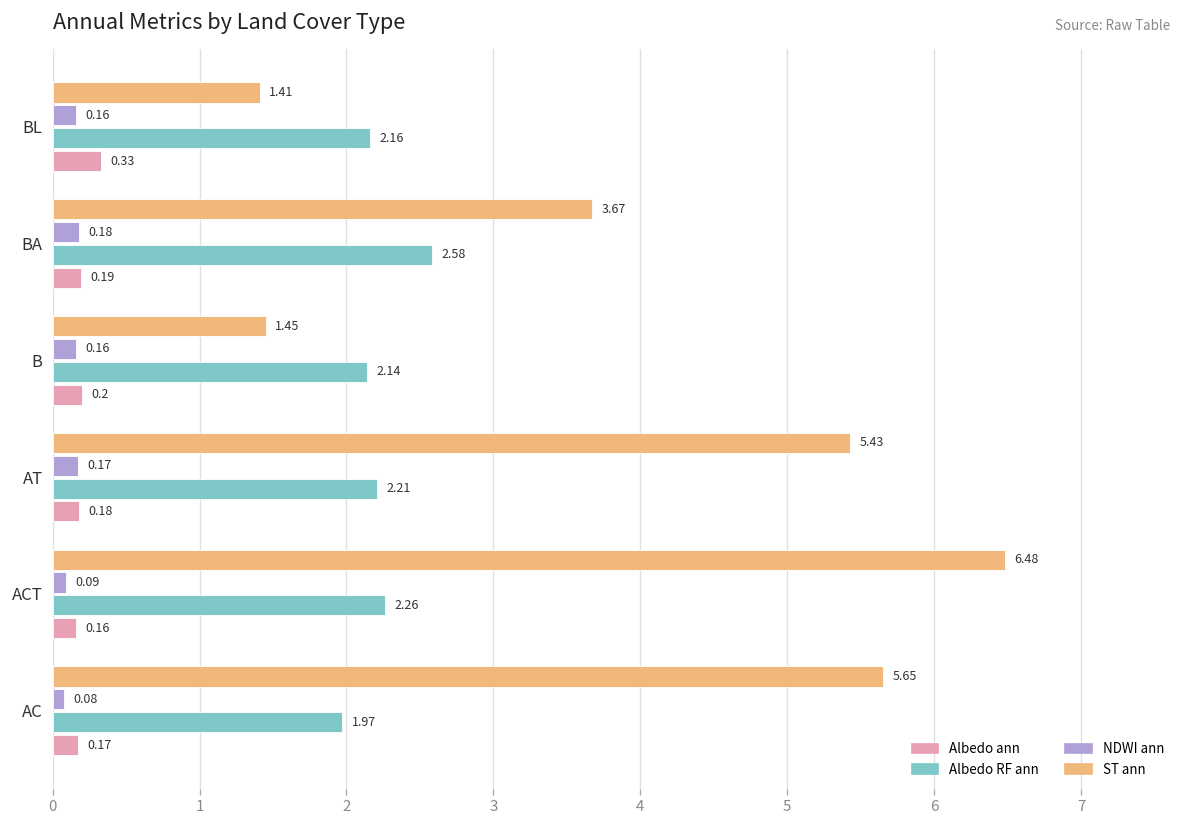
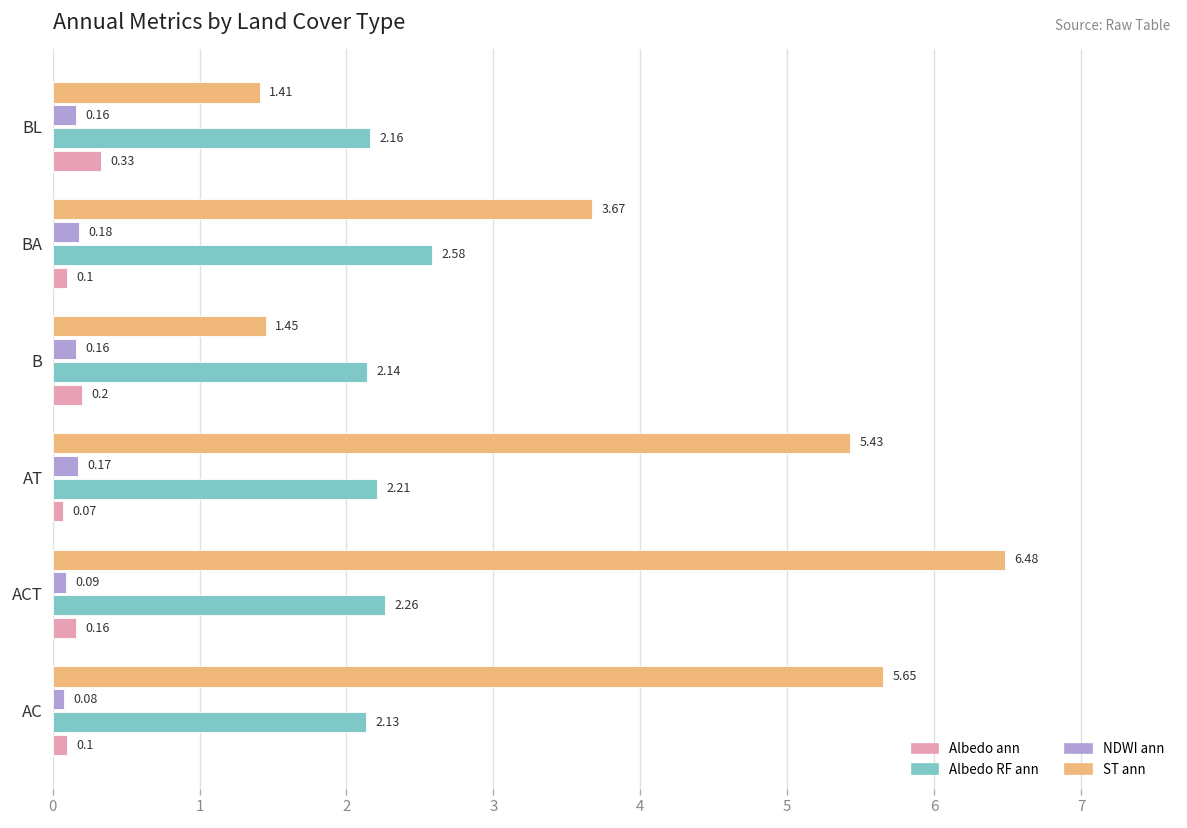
  {
    "Albedo ann": {
      "BL": 0.33,
-     "BA": 0.19,
+     "BA": 0.1,
      "B": 0.2,
-     "AT": 0.18,
+     "AT": 0.07,
      "ACT": 0.16,
-     "AC": 0.17
+     "AC": 0.1
    },
    "Albedo RF ann": {
      "BL": 2.16,
      "BA": 2.58,
      "B": 2.14,
      "AT": 2.21,
      "ACT": 2.26,
-     "AC": 1.97
+     "AC": 2.13
    },
    "NDWI ann": {
      "BL": 0.16,
      "BA": 0.18,
      "B": 0.16,
      "AT": 0.17,
      "ACT": 0.09,
      "AC": 0.08
    },
    "ST ann": {
      "BL": 1.41,
      "BA": 3.67,
      "B": 1.45,
      "AT": 5.43,
      "ACT": 6.48,
      "AC": 5.65
    }
  }
